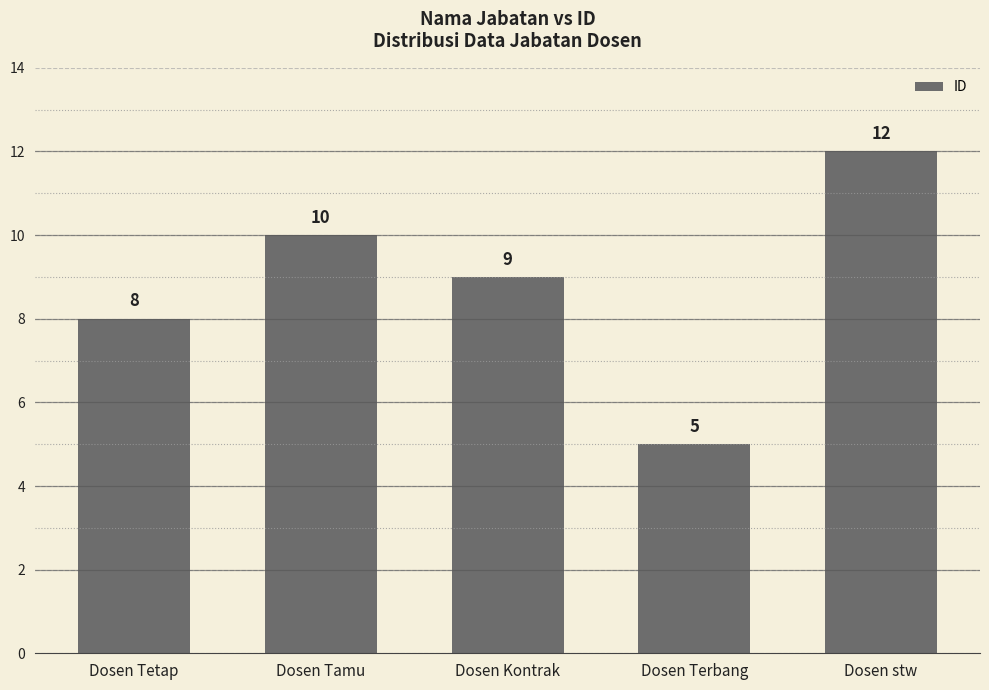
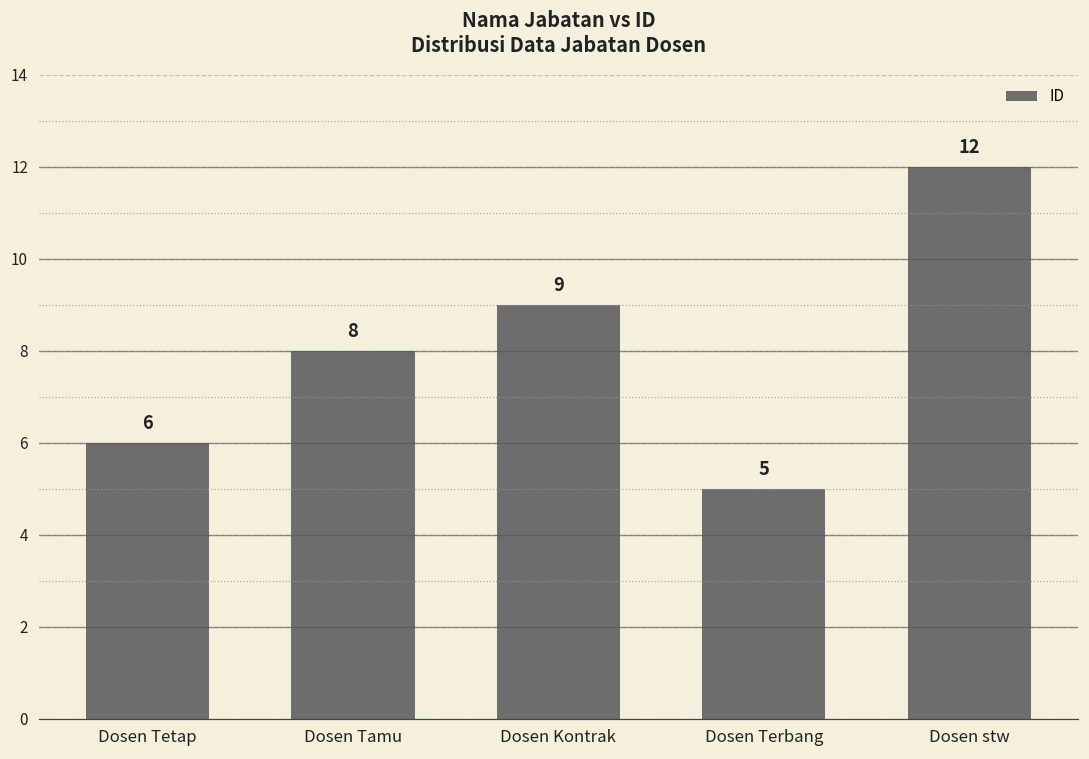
  {
-   "Dosen Tetap": 8,
-   "Dosen Tamu": 10,
+   "Dosen Tetap": 6,
+   "Dosen Tamu": 8,
    "Dosen Kontrak": 9,
    "Dosen Terbang": 5,
    "Dosen stw": 12
  }
